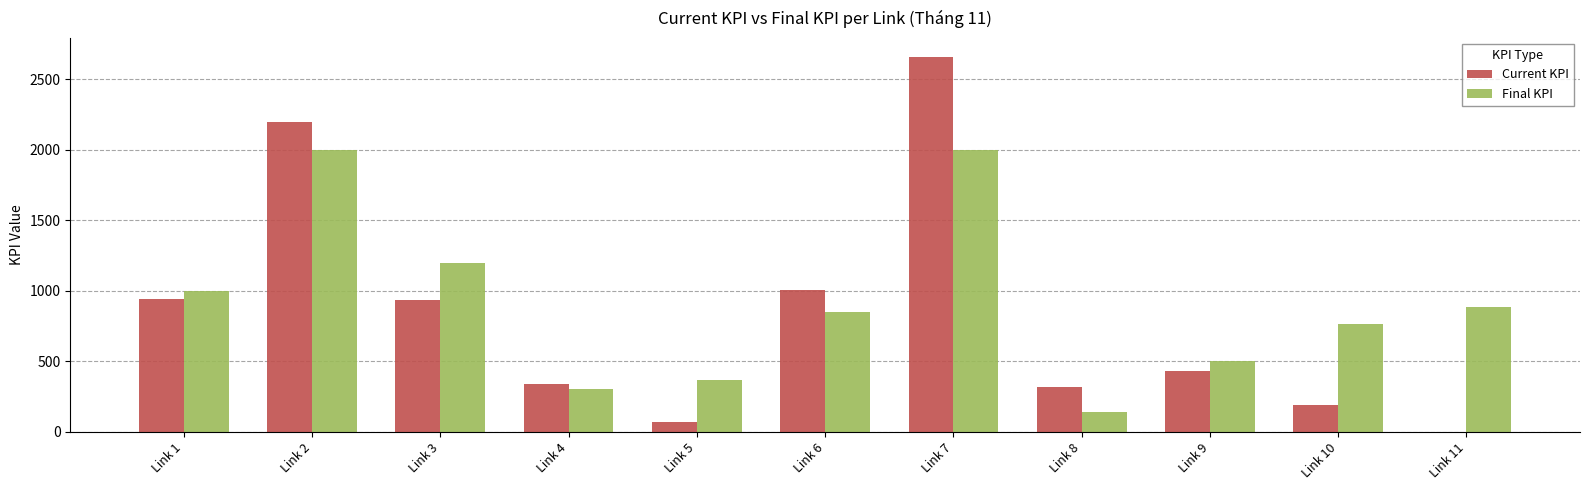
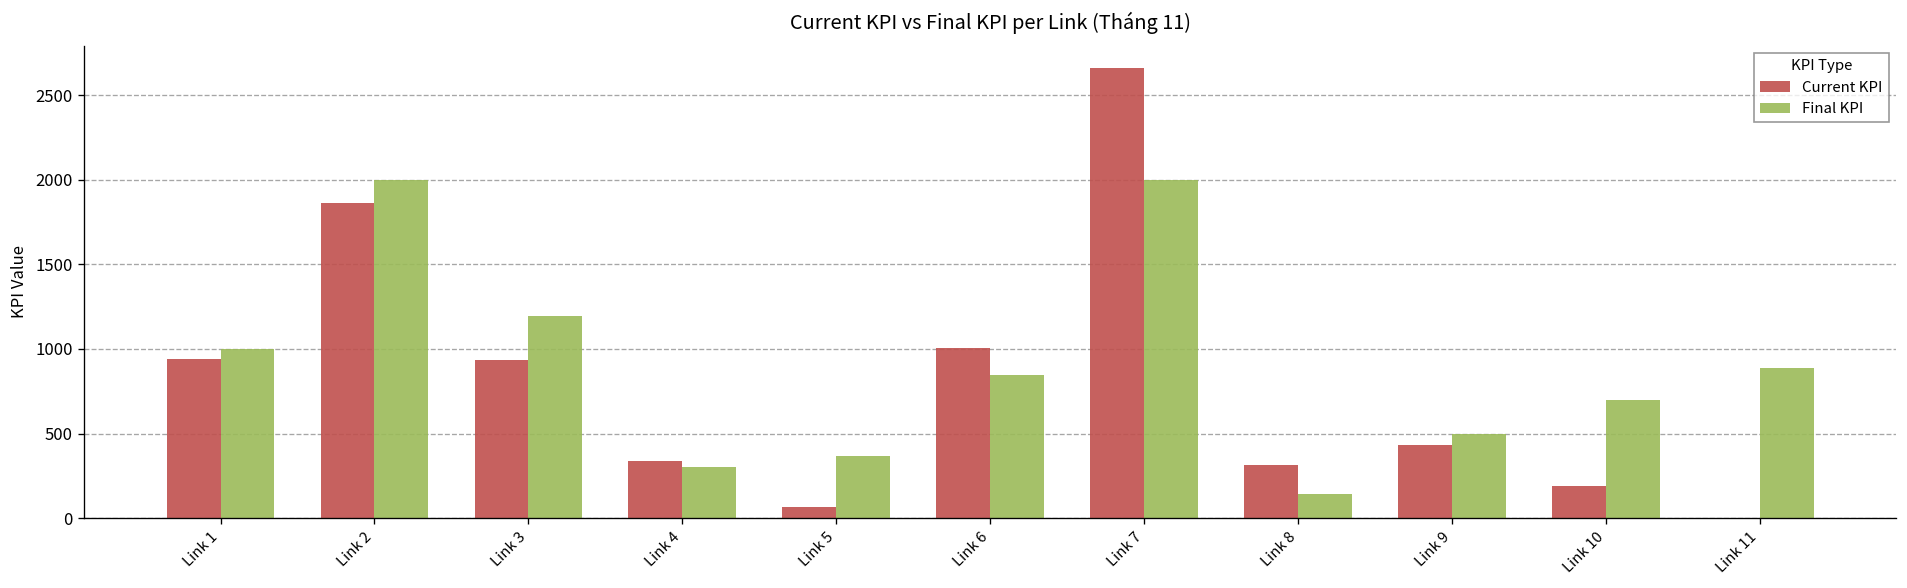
  {
    "Current KPI": {
      "Link 1": 940,
-     "Link 2": 2200,
+     "Link 2": 1860,
      "Link 3": 940,
      "Link 4": 340,
      "Link 5": 70,
      "Link 6": 1010,
      "Link 7": 2660,
      "Link 8": 320,
      "Link 9": 430,
      "Link 10": 190,
      "Link 11": 0
    },
    "Final KPI": {
      "Link 1": 1000,
      "Link 2": 2000,
      "Link 3": 1200,
      "Link 4": 300,
      "Link 5": 370,
      "Link 6": 850,
      "Link 7": 2000,
      "Link 8": 140,
      "Link 9": 500,
-     "Link 10": 770,
+     "Link 10": 700,
      "Link 11": 890
    }
  }
